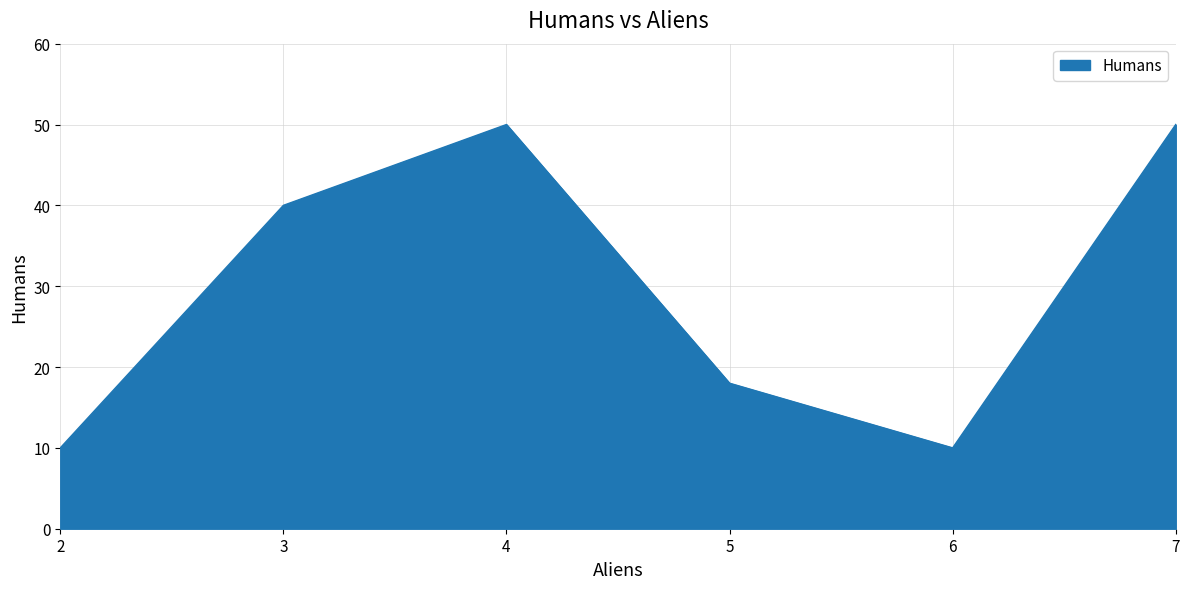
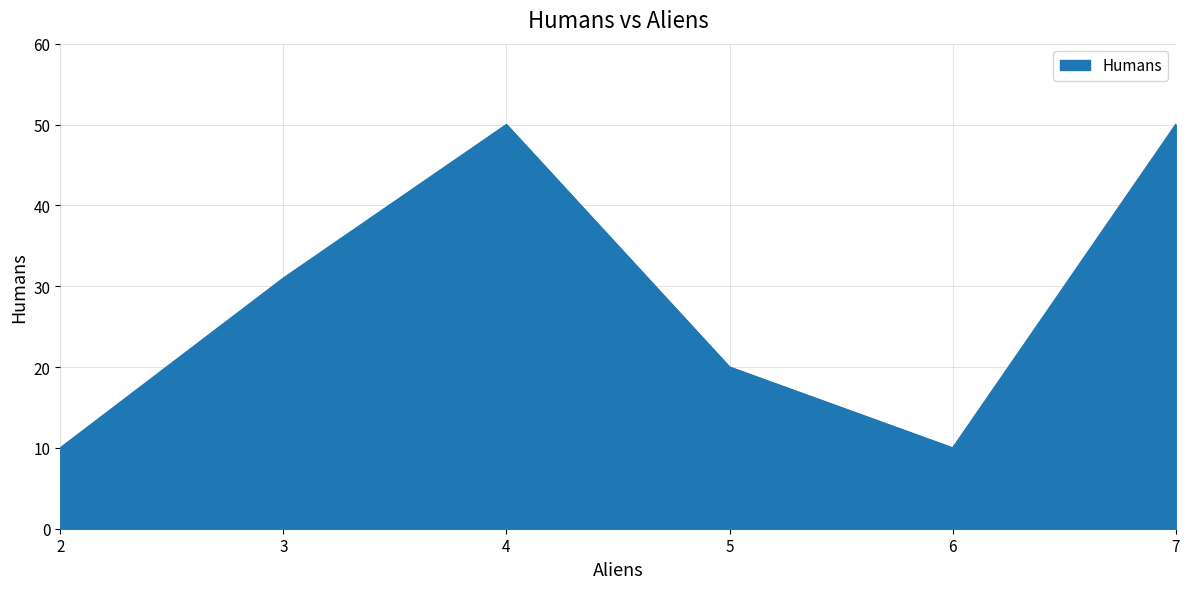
  {
    "2": 10,
-   "3": 40,
+   "3": 31,
    "4": 50,
-   "5": 18,
+   "5": 20,
    "6": 10,
    "7": 50
  }
